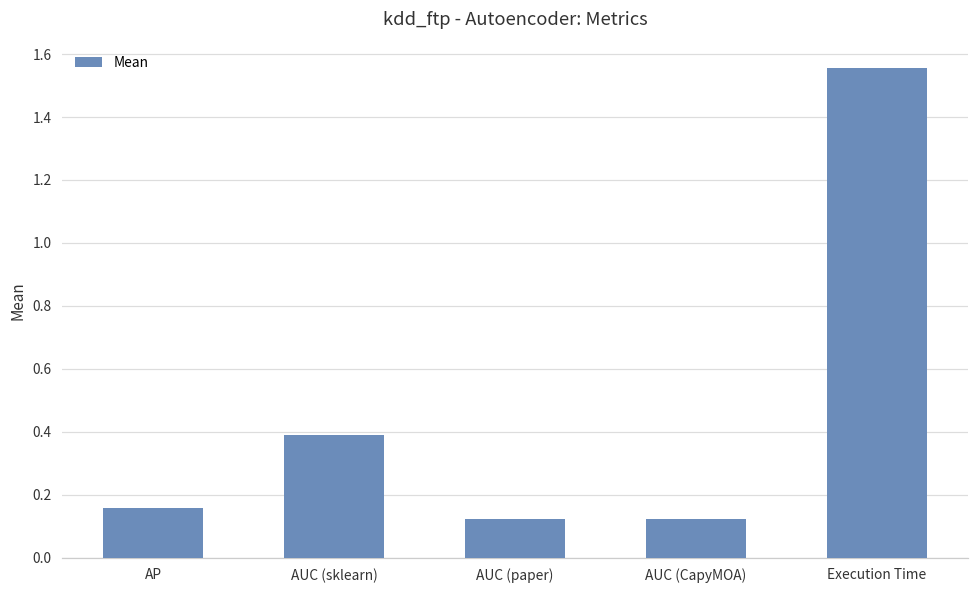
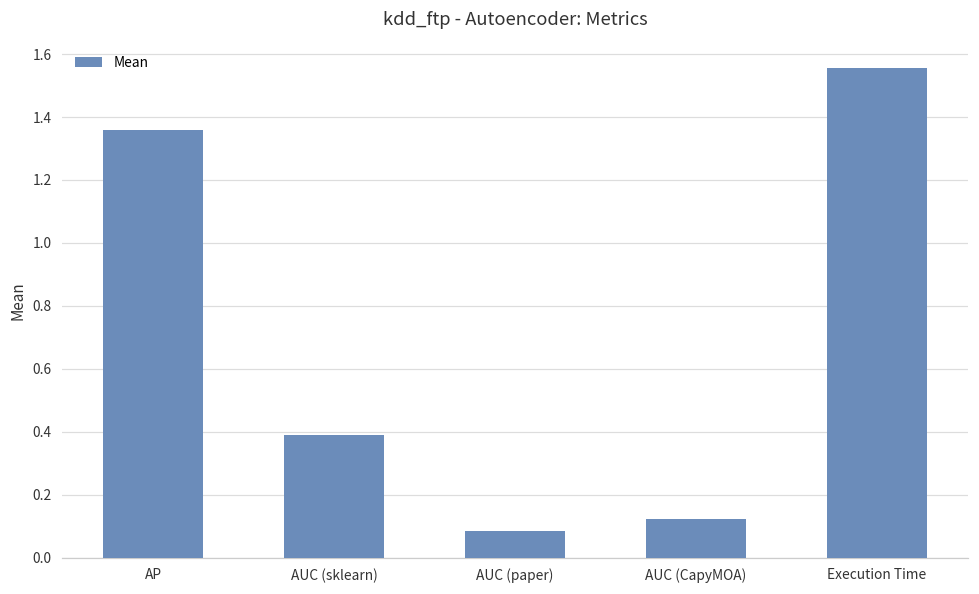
  {
-   "AP": 0.16,
+   "AP": 1.36,
    "AUC (sklearn)": 0.39,
-   "AUC (paper)": 0.12,
+   "AUC (paper)": 0.08,
    "AUC (CapyMOA)": 0.12,
    "Execution Time": 1.56
  }
